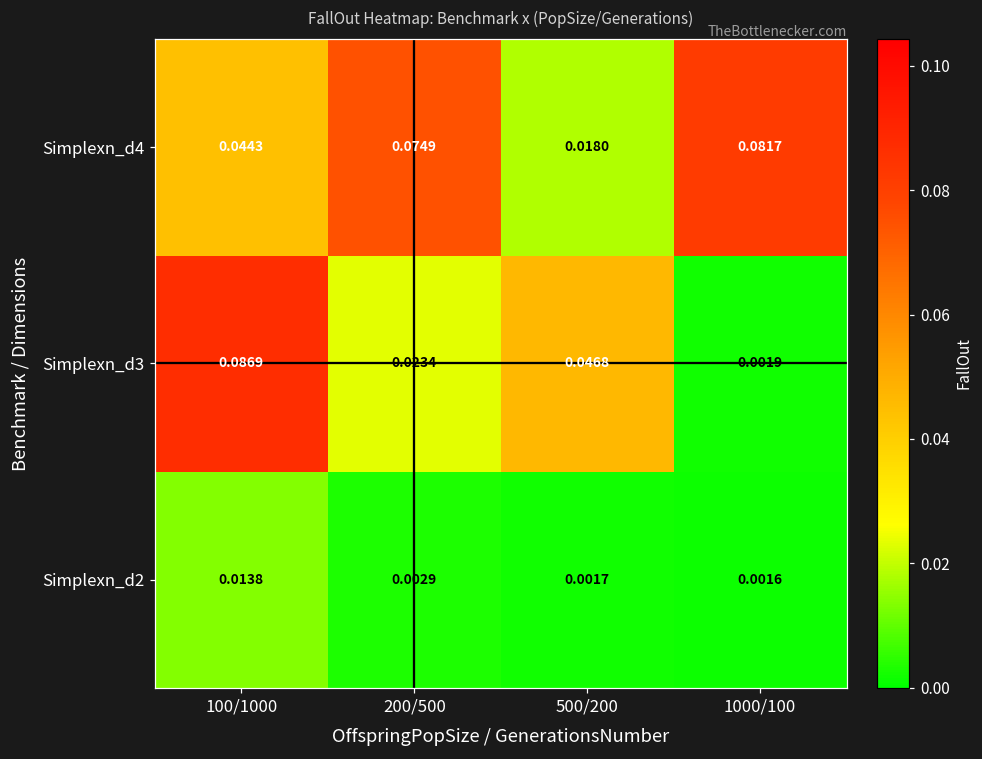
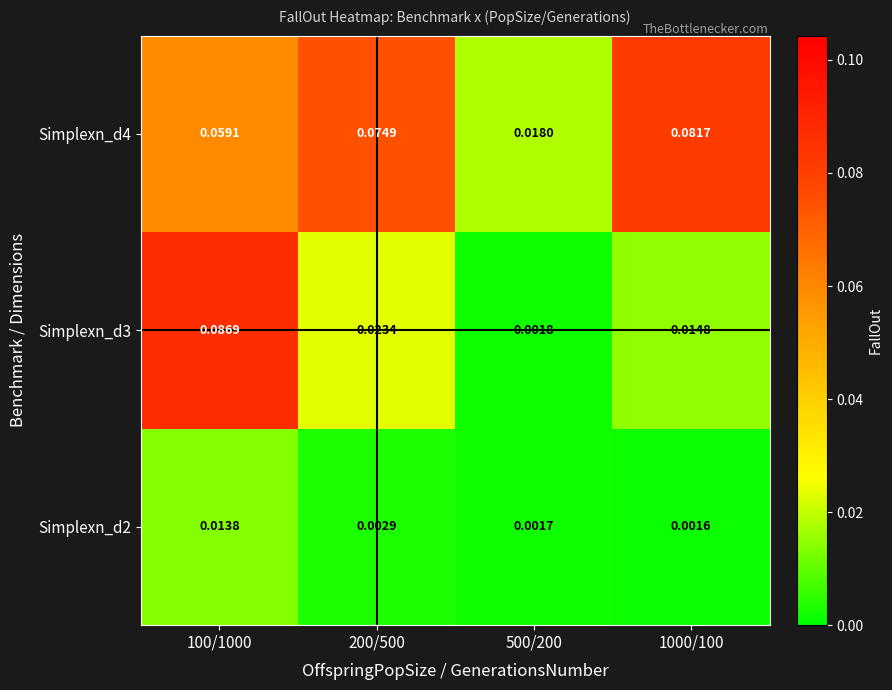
  {
    "Simplexn_d4": {
-     "100/1000": 0.0443,
+     "100/1000": 0.0591,
      "200/500": 0.0749,
      "500/200": 0.0180,
      "1000/100": 0.0817
    },
    "Simplexn_d3": {
      "100/1000": 0.0869,
      "200/500": 0.0234,
-     "500/200": 0.0468,
-     "1000/100": 0.0019
+     "500/200": 0.0018,
+     "1000/100": 0.0148
    },
    "Simplexn_d2": {
      "100/1000": 0.0138,
      "200/500": 0.0029,
      "500/200": 0.0017,
      "1000/100": 0.0016
    }
  }
